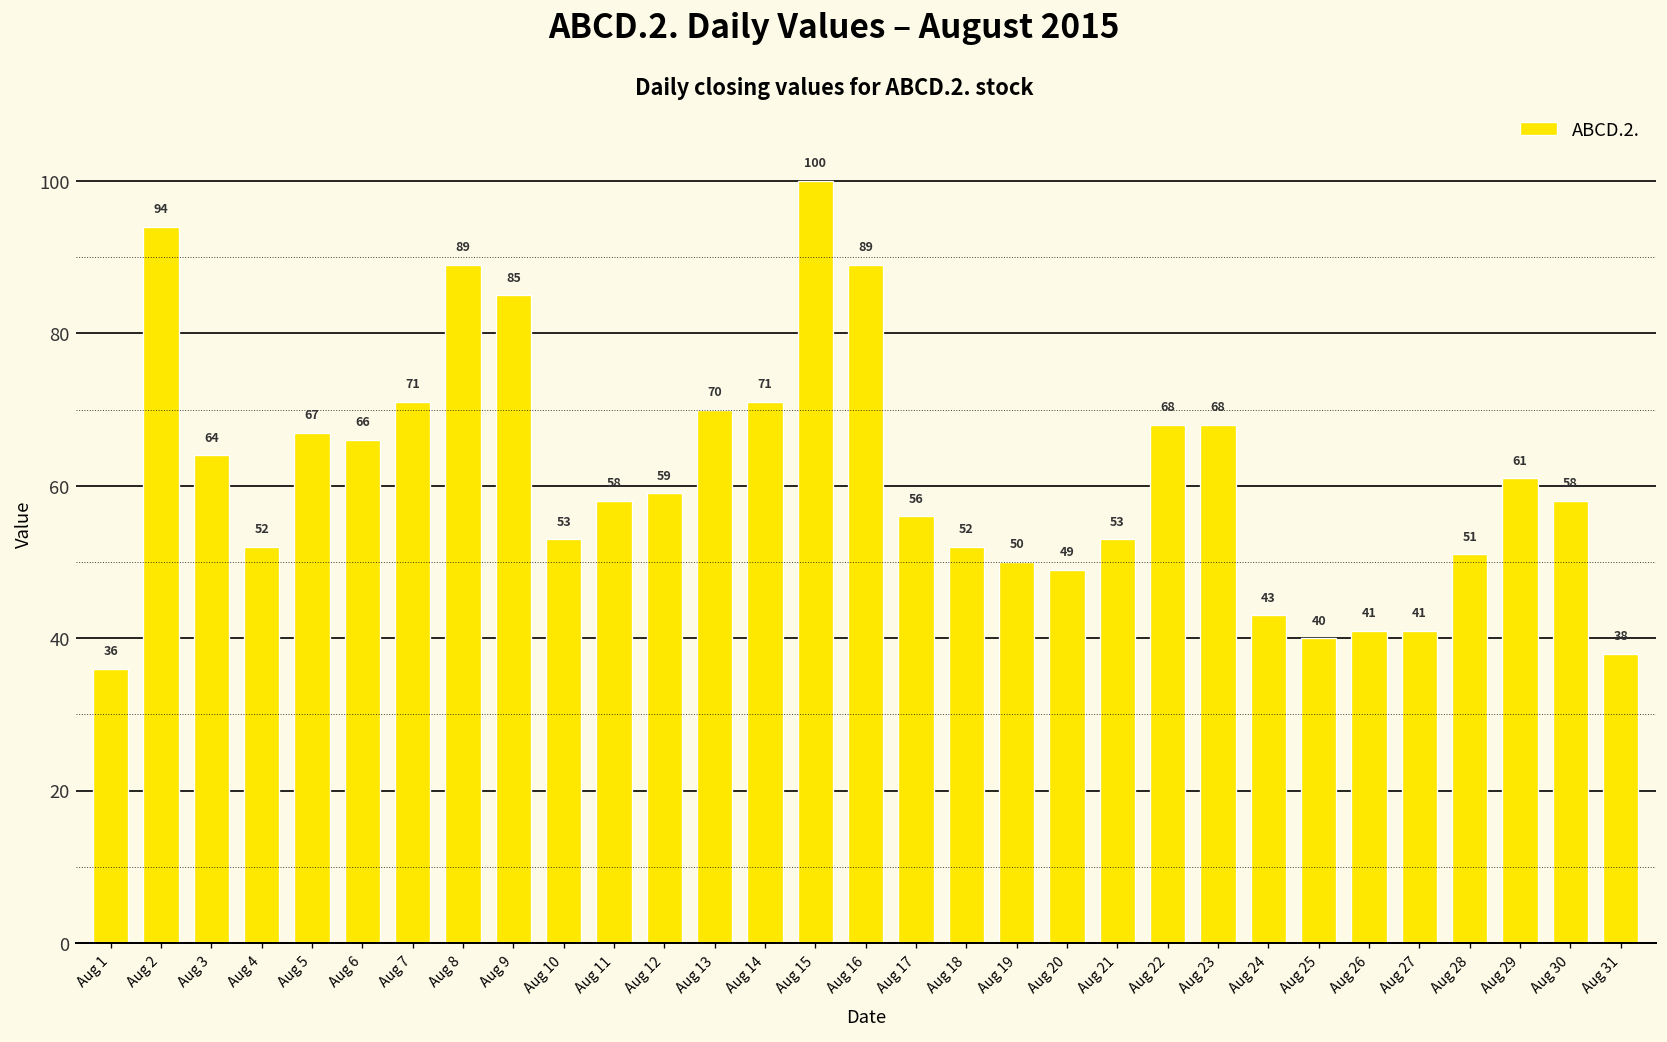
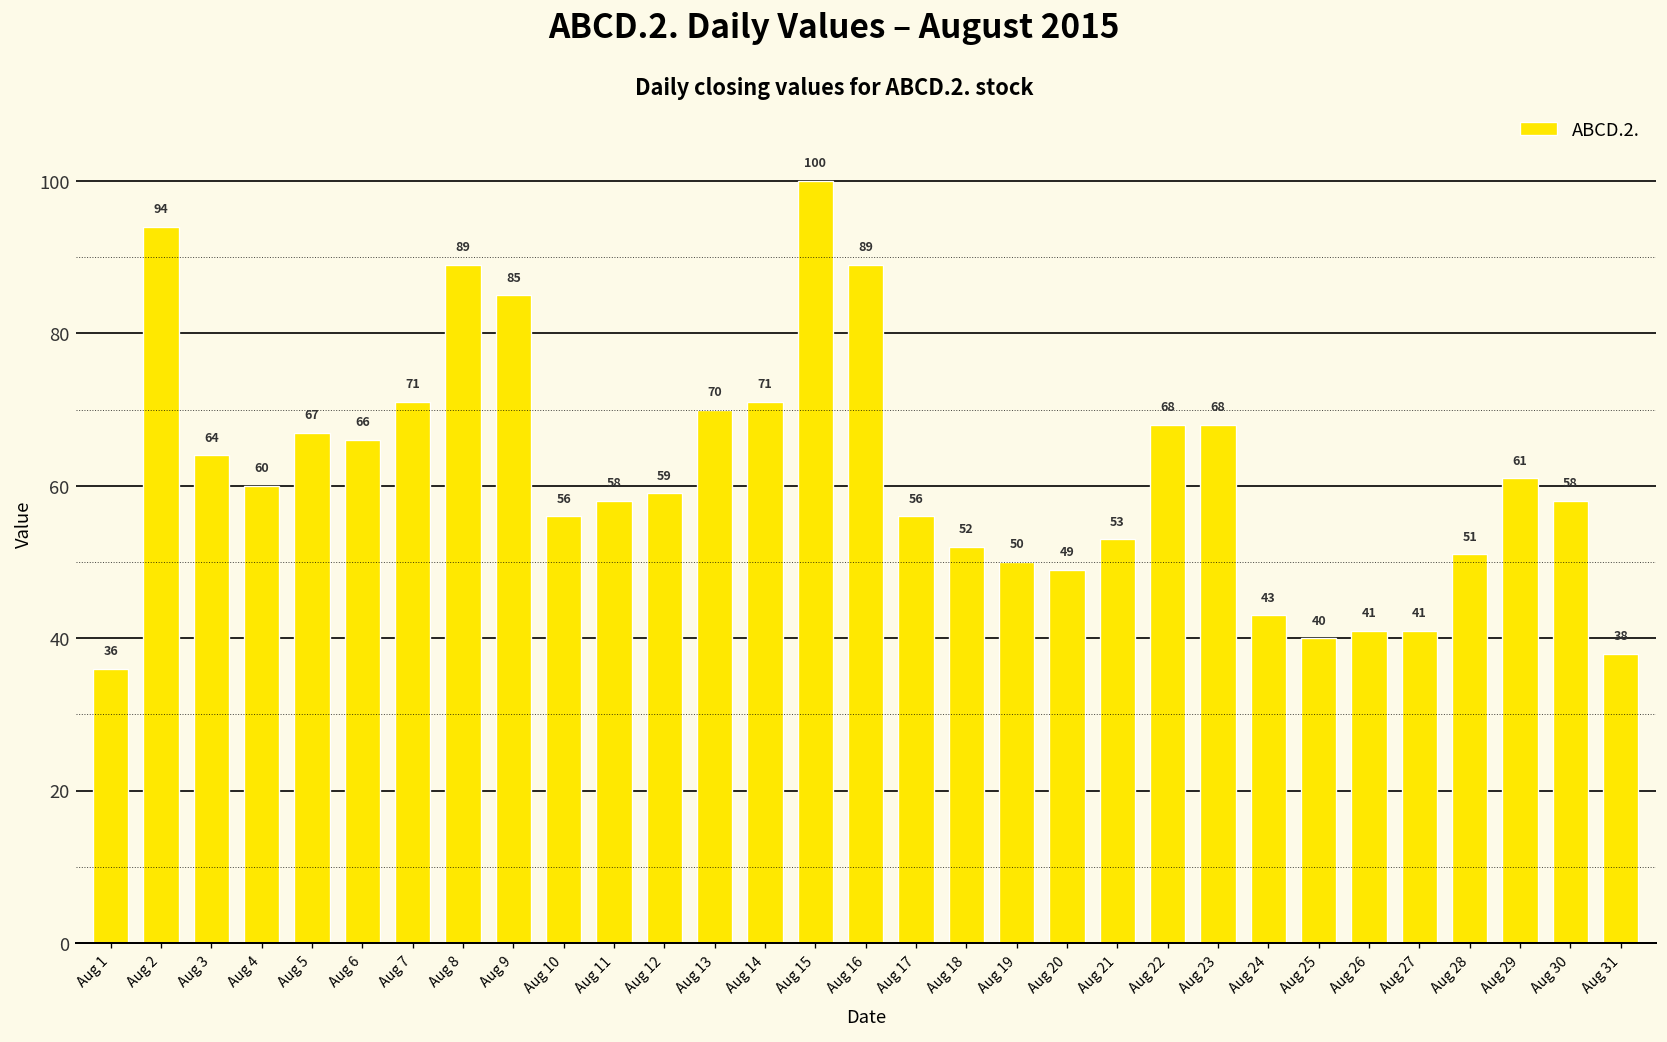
  {
    "Aug 1": 36,
    "Aug 2": 94,
    "Aug 3": 64,
-   "Aug 4": 52,
+   "Aug 4": 60,
    "Aug 5": 67,
    "Aug 6": 66,
    "Aug 7": 71,
    "Aug 8": 89,
    "Aug 9": 85,
-   "Aug 10": 53,
+   "Aug 10": 56,
    "Aug 11": 58,
    "Aug 12": 59,
    "Aug 13": 70,
    "Aug 14": 71,
    "Aug 15": 100,
    "Aug 16": 89,
    "Aug 17": 56,
    "Aug 18": 52,
    "Aug 19": 50,
    "Aug 20": 49,
    "Aug 21": 53,
    "Aug 22": 68,
    "Aug 23": 68,
    "Aug 24": 43,
    "Aug 25": 40,
    "Aug 26": 41,
    "Aug 27": 41,
    "Aug 28": 51,
    "Aug 29": 61,
    "Aug 30": 58,
    "Aug 31": 38
  }
